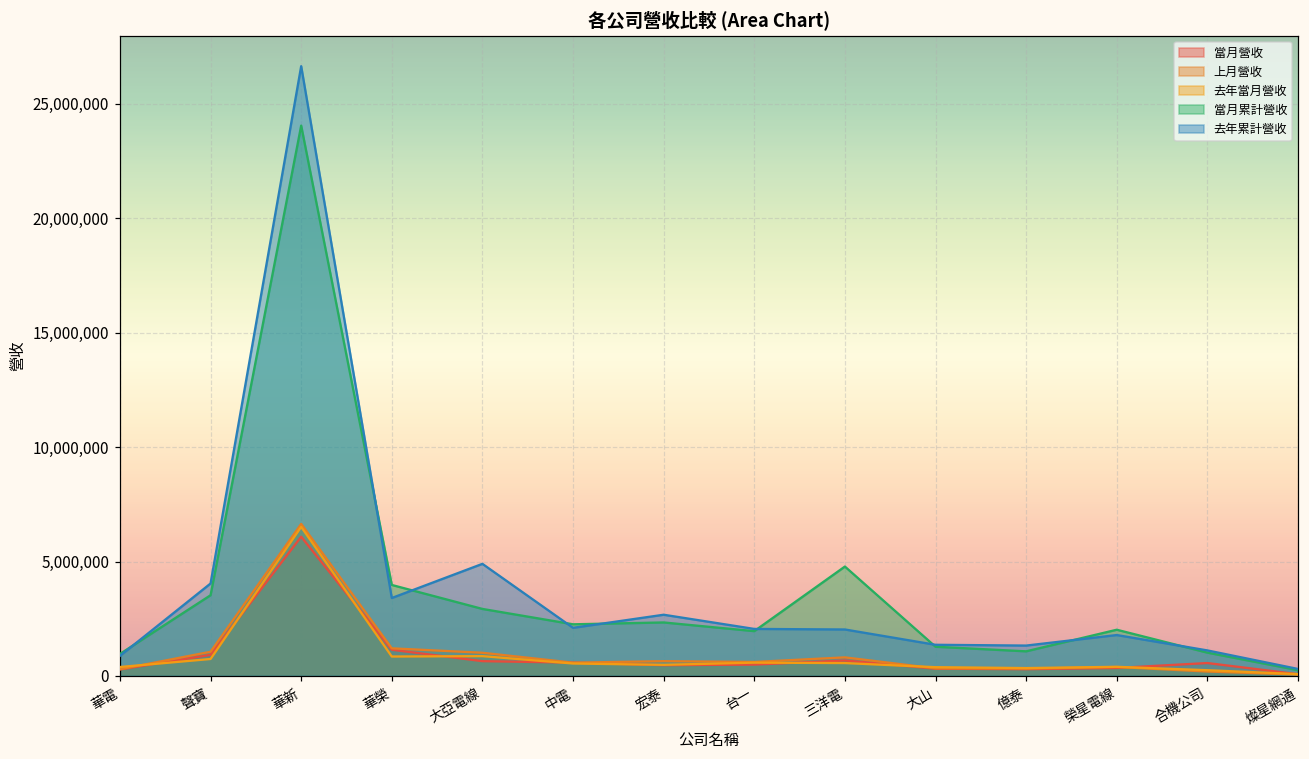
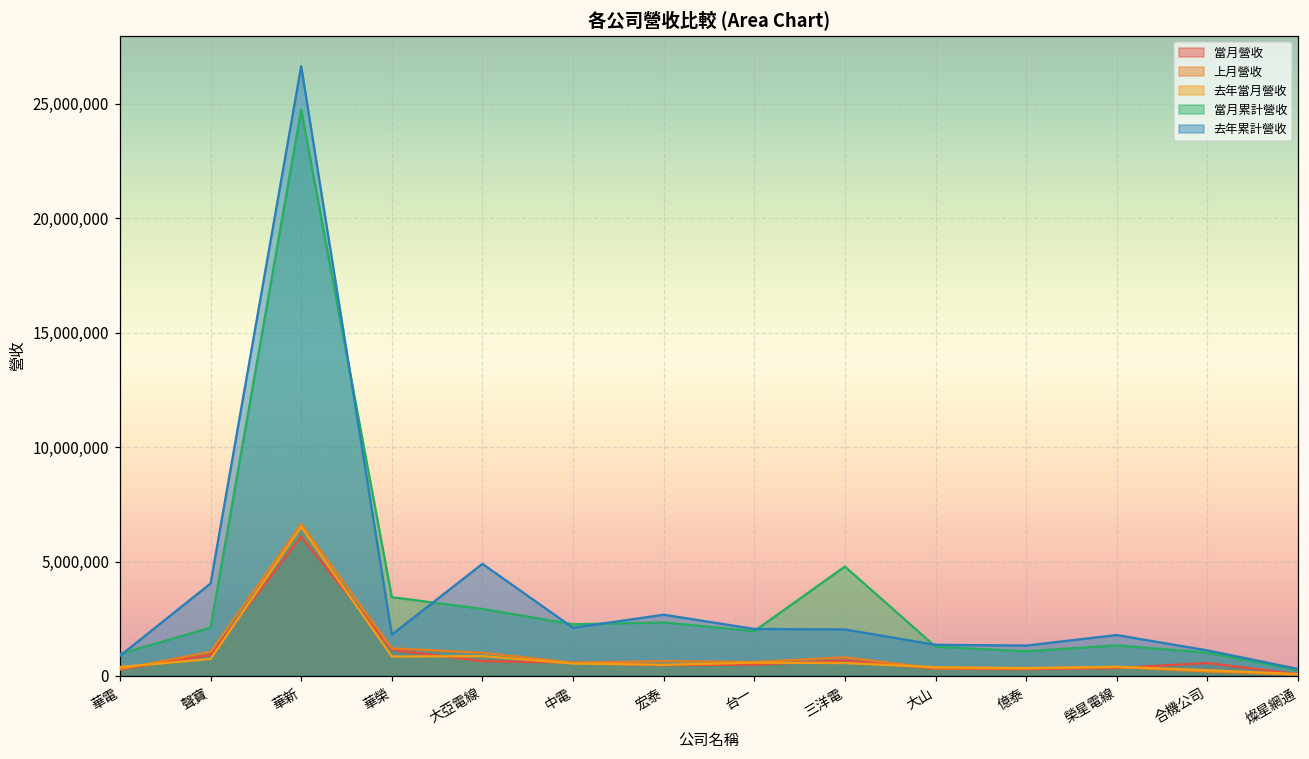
  {
    "當月累計營收": {
-     "聲寶": "3,500,000",
-     "華新": "24,000,000",
-     "華榮": "4,000,000",
+     "聲寶": "2,100,000",
+     "華新": "24,700,000",
+     "華榮": "3,400,000",
      "大亞電線": "2,900,000",
      "中電": "2,300,000",
      "宏泰": "2,300,000",
      "三洋電": "4,800,000",
      "億泰": "1,100,000",
-     "榮星電線": "2,000,000"
+     "榮星電線": "1,300,000"
    },
    "去年累計營收": {
      "聲寶": "4,000,000",
      "華新": "26,600,000",
-     "華榮": "3,400,000",
+     "華榮": "1,800,000",
      "大亞電線": "4,900,000",
      "中電": "2,100,000",
      "宏泰": "2,700,000",
      "三洋電": "2,000,000",
      "億泰": "1,300,000",
      "榮星電線": "1,800,000"
    }
  }
